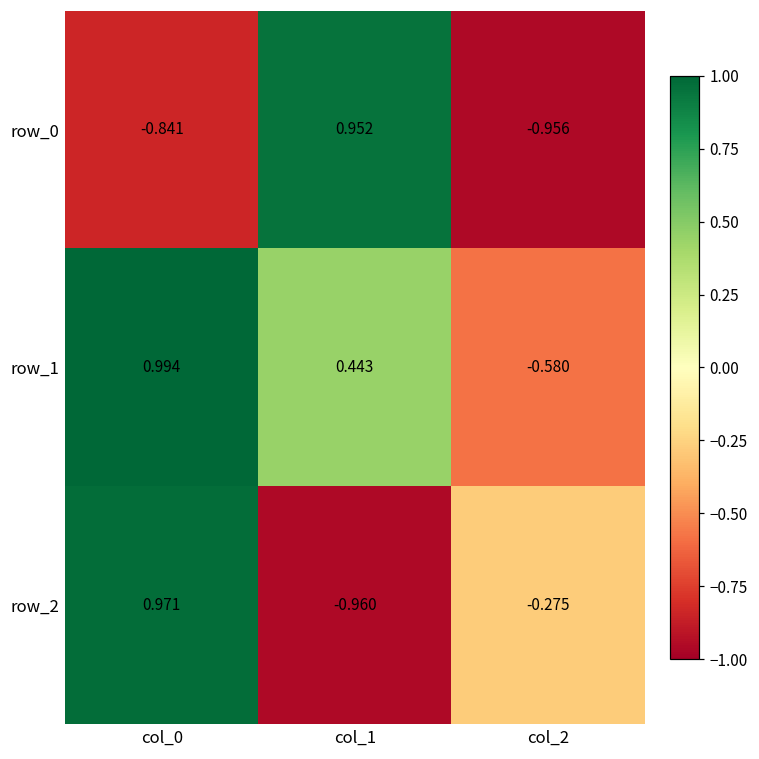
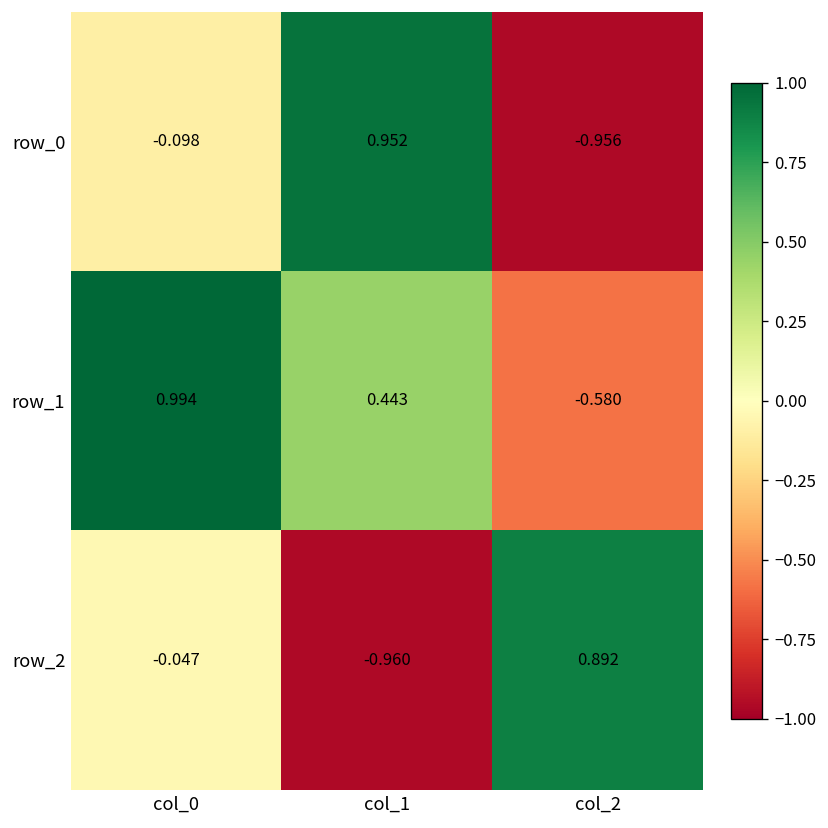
  {
    "row_0": {
-     "col_0": -0.841,
+     "col_0": -0.098,
      "col_1": 0.952,
      "col_2": -0.956
    },
    "row_1": {
      "col_0": 0.994,
      "col_1": 0.443,
      "col_2": -0.580
    },
    "row_2": {
-     "col_0": 0.971,
+     "col_0": -0.047,
      "col_1": -0.960,
-     "col_2": -0.275
+     "col_2": 0.892
    }
  }
